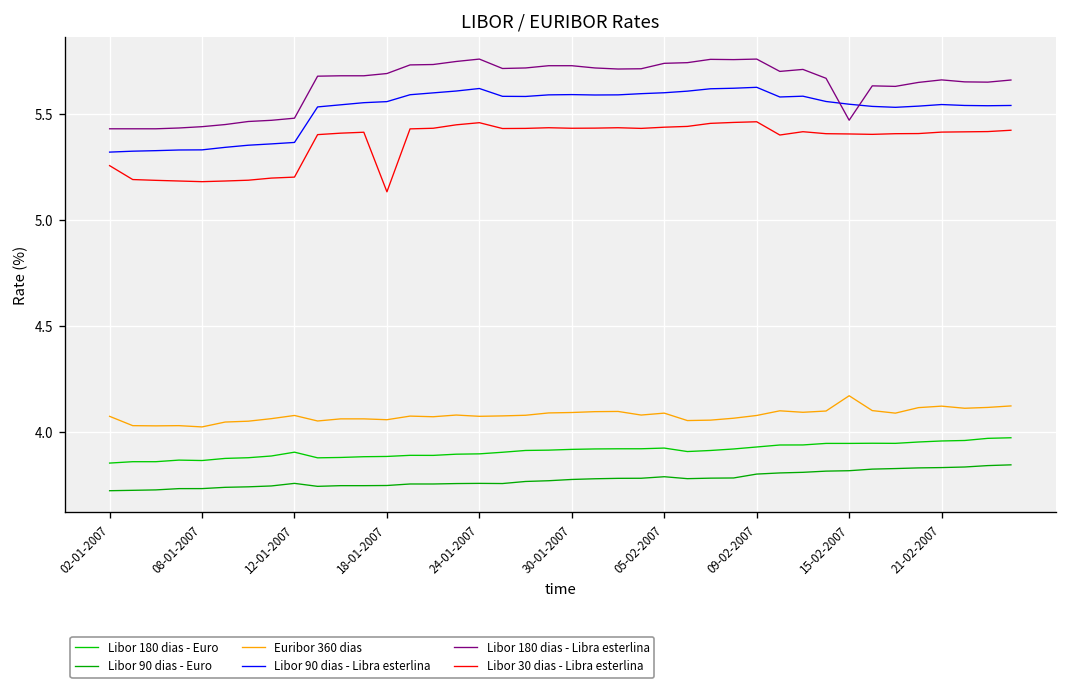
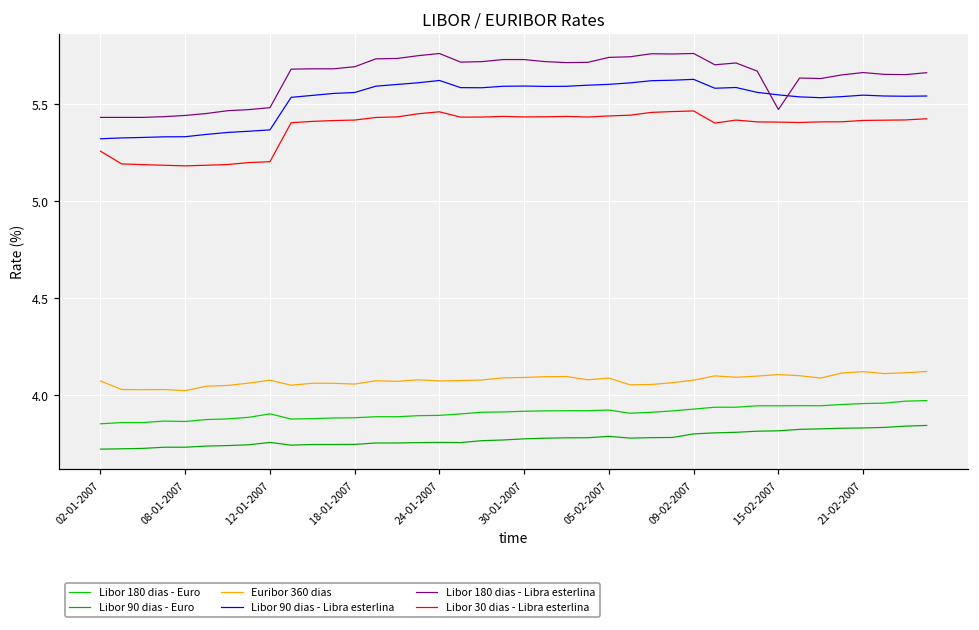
  {
    "Euribor 360 dias": {
      "02-01-2007": 4.07,
      "08-01-2007": 4.02,
      "12-01-2007": 4.08,
      "18-01-2007": 4.06,
      "24-01-2007": 4.07,
      "30-01-2007": 4.09,
      "05-02-2007": 4.09,
      "09-02-2007": 4.08,
-     "15-02-2007": 4.17,
+     "15-02-2007": 4.11,
      "21-02-2007": 4.12
    },
    "Libor 90 dias - Libra esterlina": {
      "02-01-2007": 5.32,
      "08-01-2007": 5.33,
      "12-01-2007": 5.37,
      "18-01-2007": 5.56,
      "24-01-2007": 5.62,
      "30-01-2007": 5.59,
      "05-02-2007": 5.60,
      "09-02-2007": 5.63,
      "15-02-2007": 5.55,
      "21-02-2007": 5.54
    },
    "Libor 180 dias - Libra esterlina": {
      "02-01-2007": 5.43,
      "08-01-2007": 5.44,
      "12-01-2007": 5.48,
      "18-01-2007": 5.69,
      "24-01-2007": 5.76,
      "30-01-2007": 5.73,
      "05-02-2007": 5.74,
      "09-02-2007": 5.76,
      "15-02-2007": 5.47,
      "21-02-2007": 5.66
    },
    "Libor 30 dias - Libra esterlina": {
      "02-01-2007": 5.26,
      "08-01-2007": 5.18,
      "12-01-2007": 5.20,
-     "18-01-2007": 5.13,
+     "18-01-2007": 5.42,
      "24-01-2007": 5.46,
      "30-01-2007": 5.43,
      "05-02-2007": 5.44,
      "09-02-2007": 5.46,
      "15-02-2007": 5.41,
      "21-02-2007": 5.41
    }
  }
